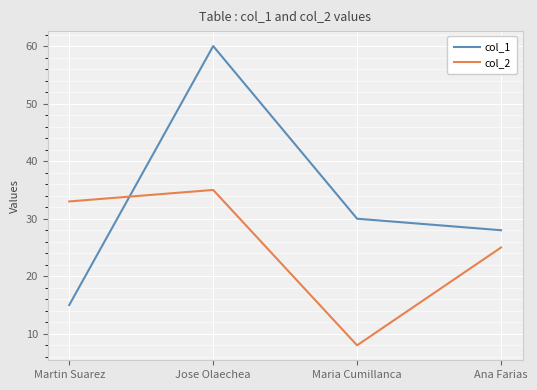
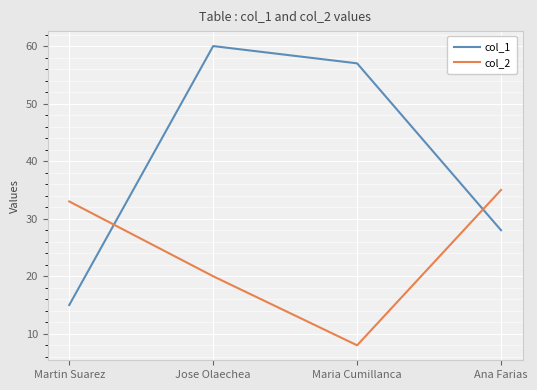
  {
    "col_1": {
      "Martin Suarez": 15,
      "Jose Olaechea": 60,
-     "Maria Cumillanca": 30,
+     "Maria Cumillanca": 57,
      "Ana Farias": 28
    },
    "col_2": {
      "Martin Suarez": 33,
-     "Jose Olaechea": 35,
+     "Jose Olaechea": 20,
      "Maria Cumillanca": 8,
-     "Ana Farias": 25
+     "Ana Farias": 35
    }
  }
